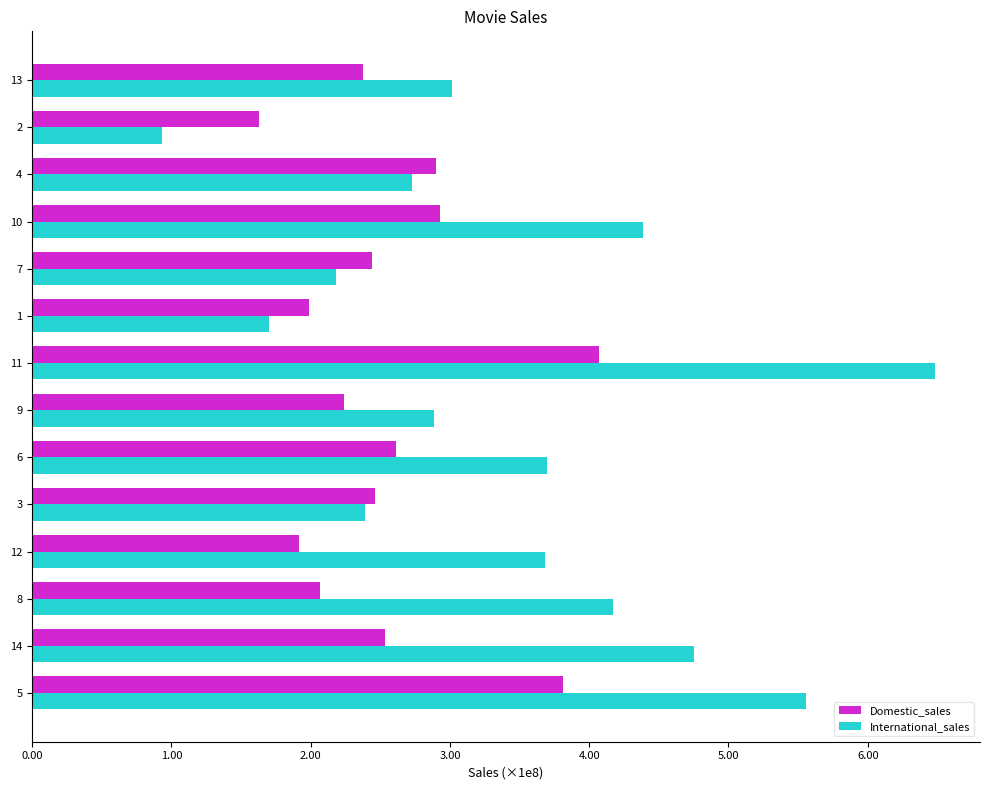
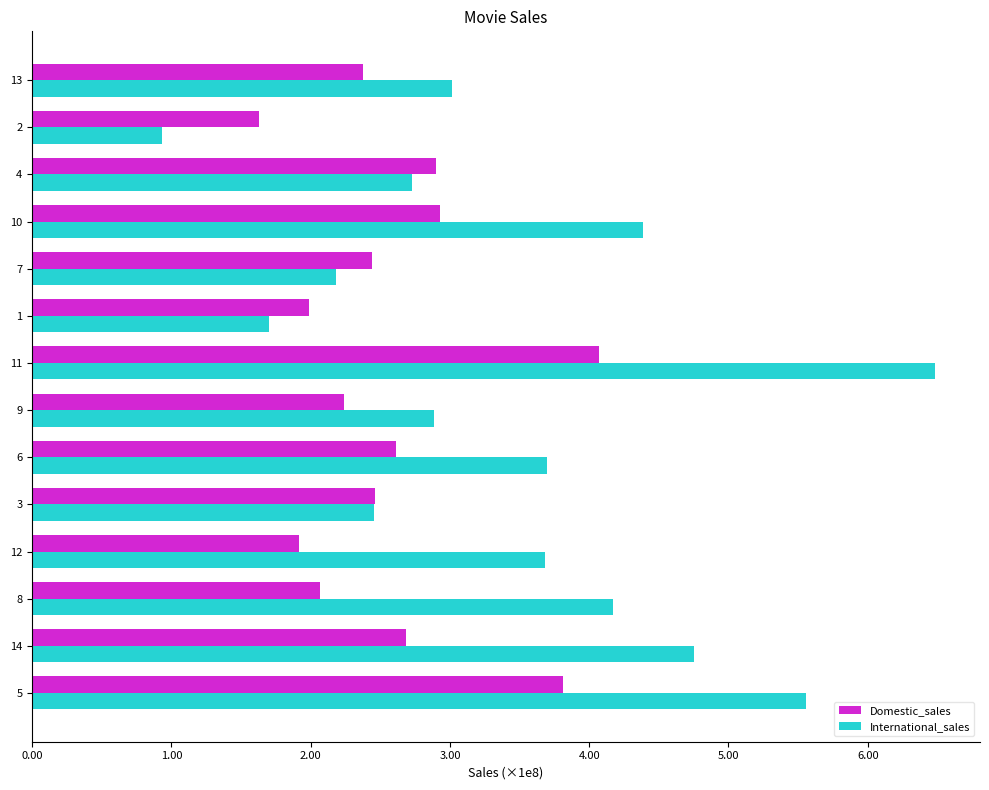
  {
    "Domestic_sales": {
      "13": 2.37,
      "2": 1.63,
      "4": 2.90,
      "10": 2.93,
      "7": 2.44,
      "1": 1.99,
      "11": 4.07,
      "9": 2.24,
      "6": 2.61,
      "3": 2.46,
      "12": 1.91,
      "8": 2.06,
-     "14": 2.53,
+     "14": 2.68,
      "5": 3.81
    },
    "International_sales": {
      "13": 3.02,
      "2": 0.93,
      "4": 2.73,
      "10": 4.38,
      "7": 2.18,
      "1": 1.70,
      "11": 6.48,
      "9": 2.89,
      "6": 3.70,
-     "3": 2.39,
+     "3": 2.45,
      "12": 3.68,
      "8": 4.17,
      "14": 4.75,
      "5": 5.56
    }
  }
